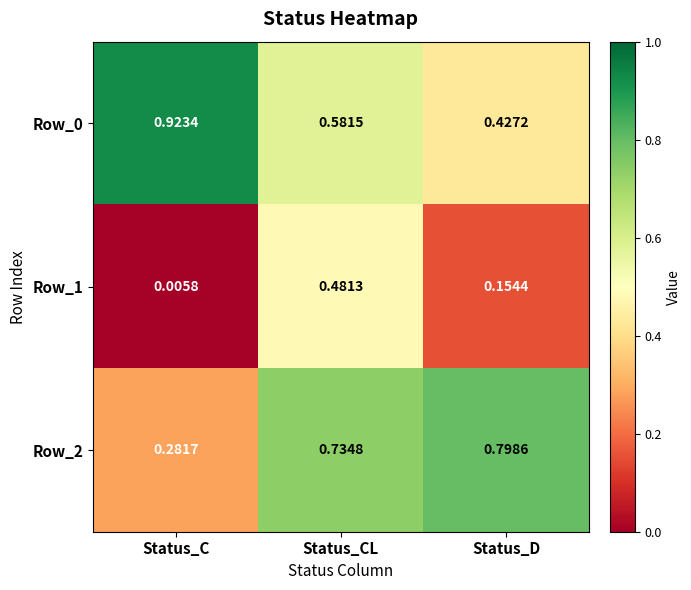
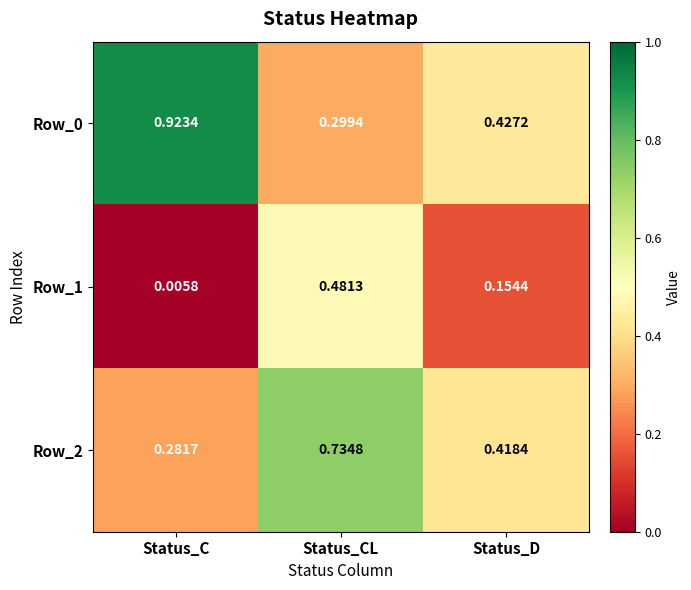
  {
    "Row_0": {
      "Status_C": 0.9234,
-     "Status_CL": 0.5815,
+     "Status_CL": 0.2994,
      "Status_D": 0.4272
    },
    "Row_1": {
      "Status_C": 0.0058,
      "Status_CL": 0.4813,
      "Status_D": 0.1544
    },
    "Row_2": {
      "Status_C": 0.2817,
      "Status_CL": 0.7348,
-     "Status_D": 0.7986
+     "Status_D": 0.4184
    }
  }
